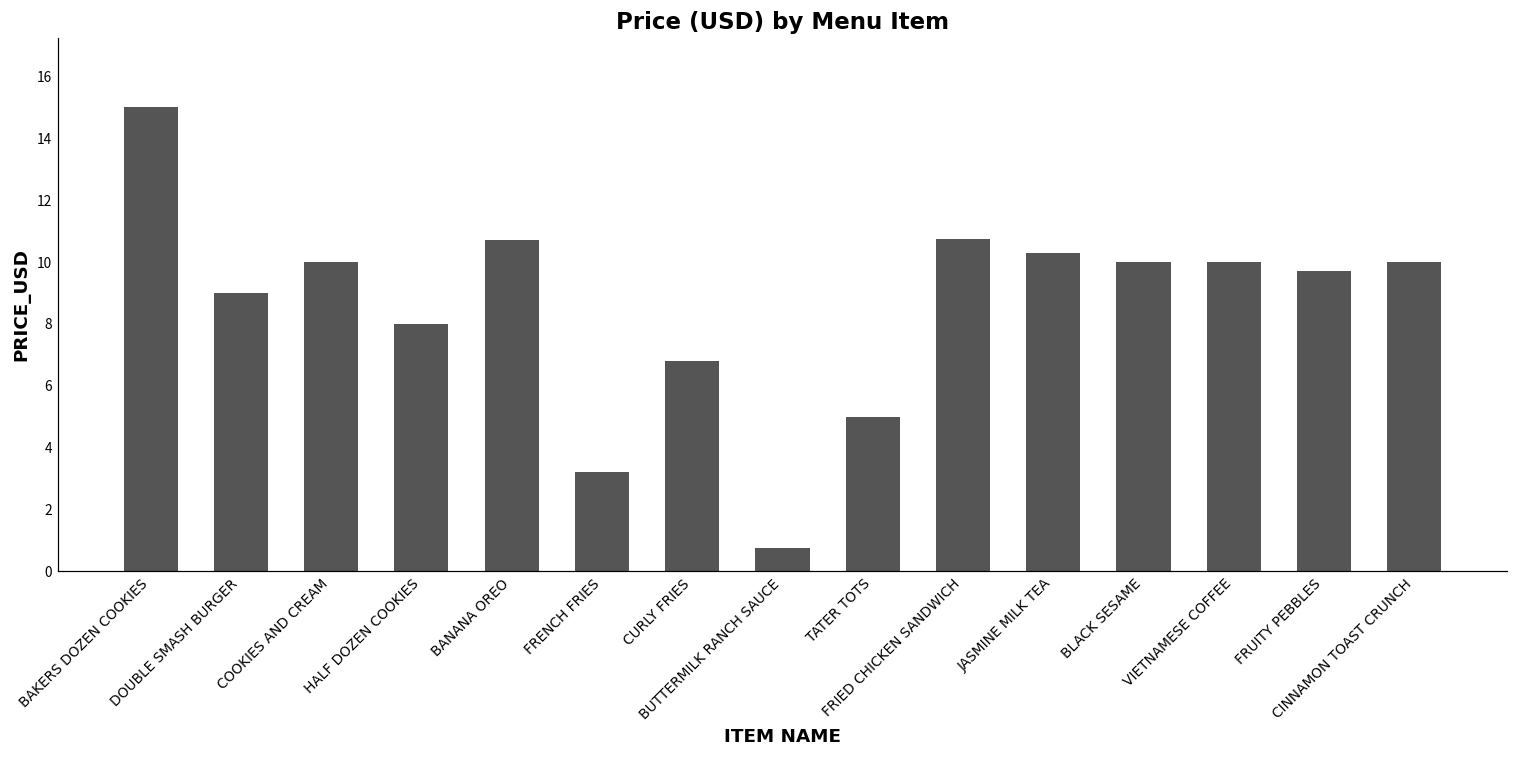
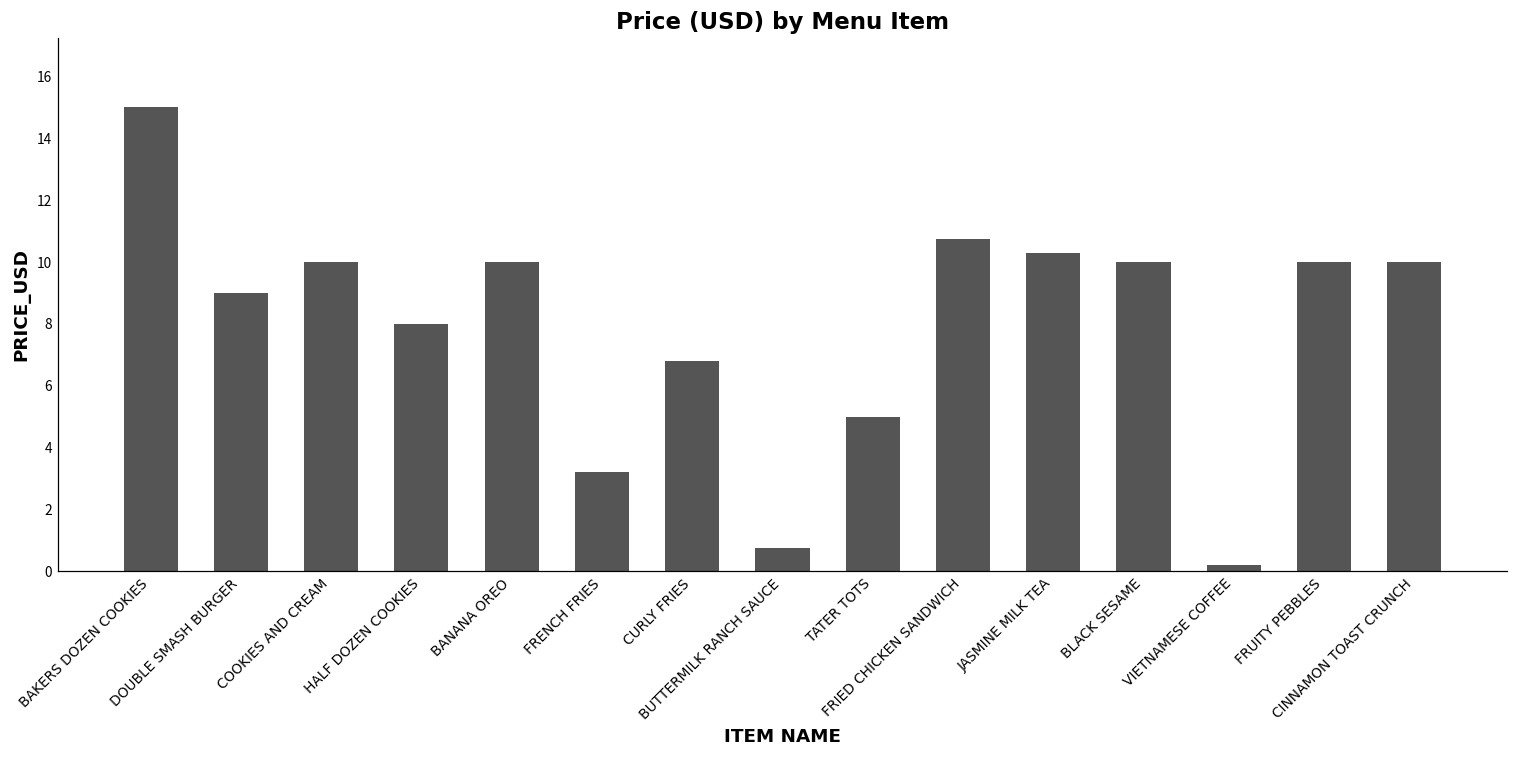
  {
    "BAKERS DOZEN COOKIES": 15.0,
    "DOUBLE SMASH BURGER": 9.0,
    "COOKIES AND CREAM": 10.0,
    "HALF DOZEN COOKIES": 8.0,
-   "BANANA OREO": 10.7,
+   "BANANA OREO": 10.0,
    "FRENCH FRIES": 3.2,
    "CURLY FRIES": 6.8,
    "BUTTERMILK RANCH SAUCE": 0.8,
    "TATER TOTS": 5.0,
    "FRIED CHICKEN SANDWICH": 10.8,
    "JASMINE MILK TEA": 10.3,
    "BLACK SESAME": 10.0,
-   "VIETNAMESE COFFEE": 10.0,
-   "FRUITY PEBBLES": 9.7,
+   "VIETNAMESE COFFEE": 0.2,
+   "FRUITY PEBBLES": 10.0,
    "CINNAMON TOAST CRUNCH": 10.0
  }
